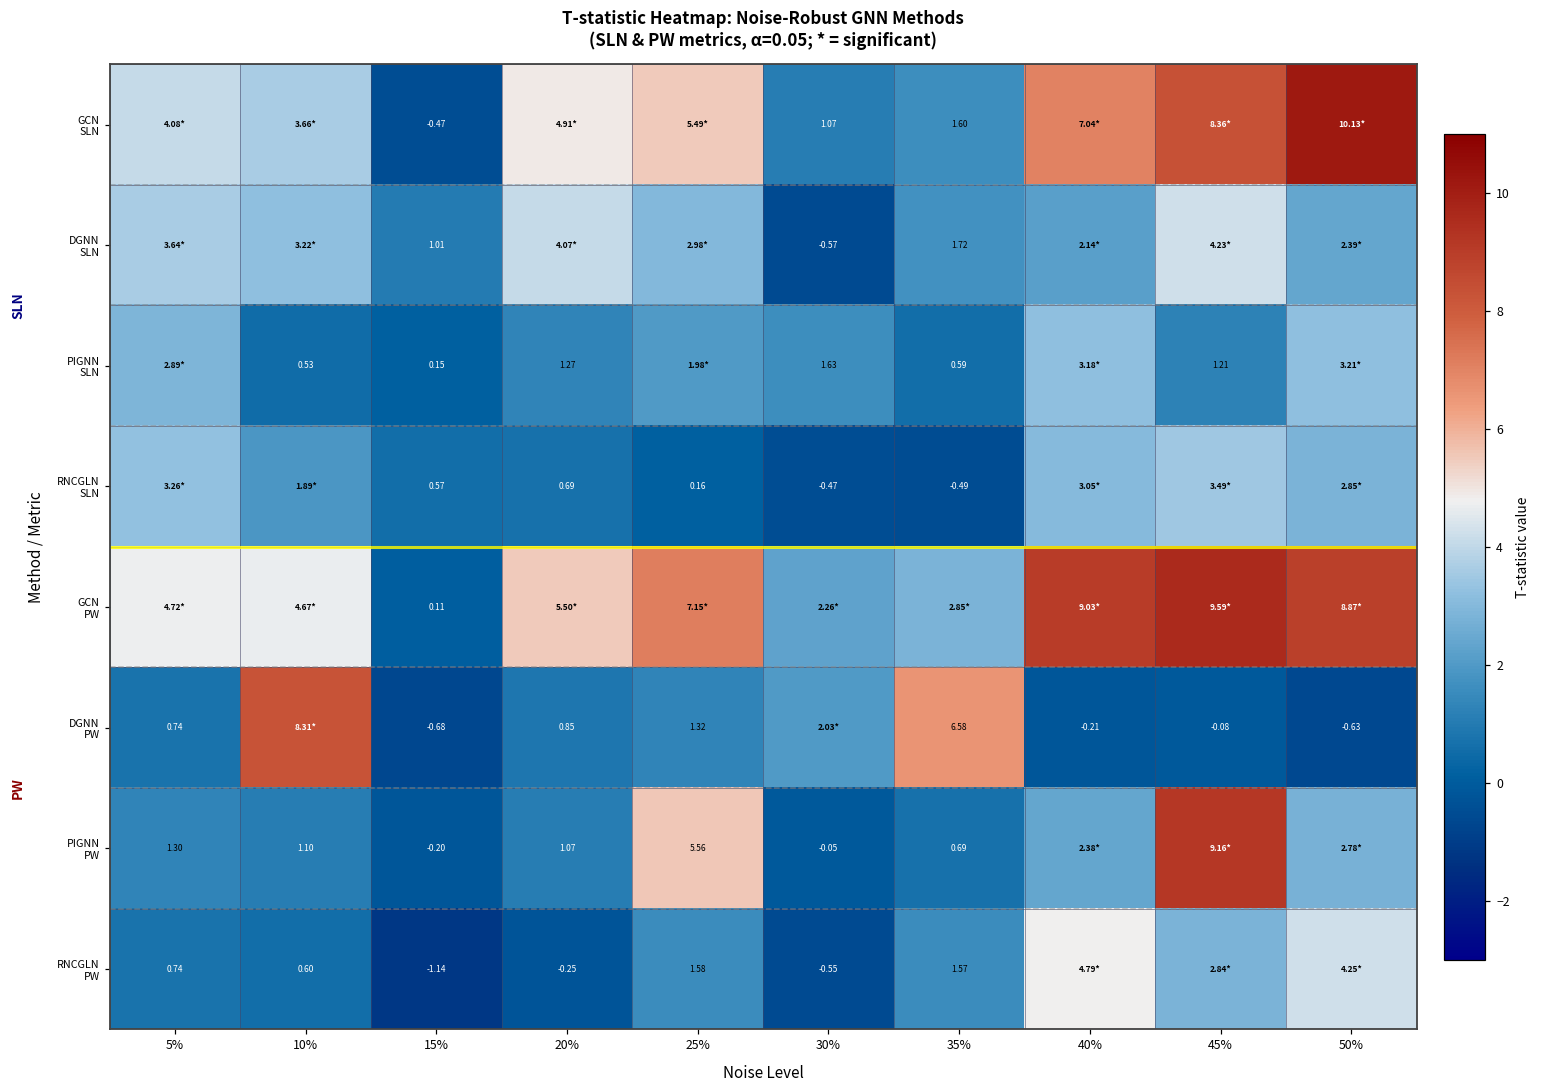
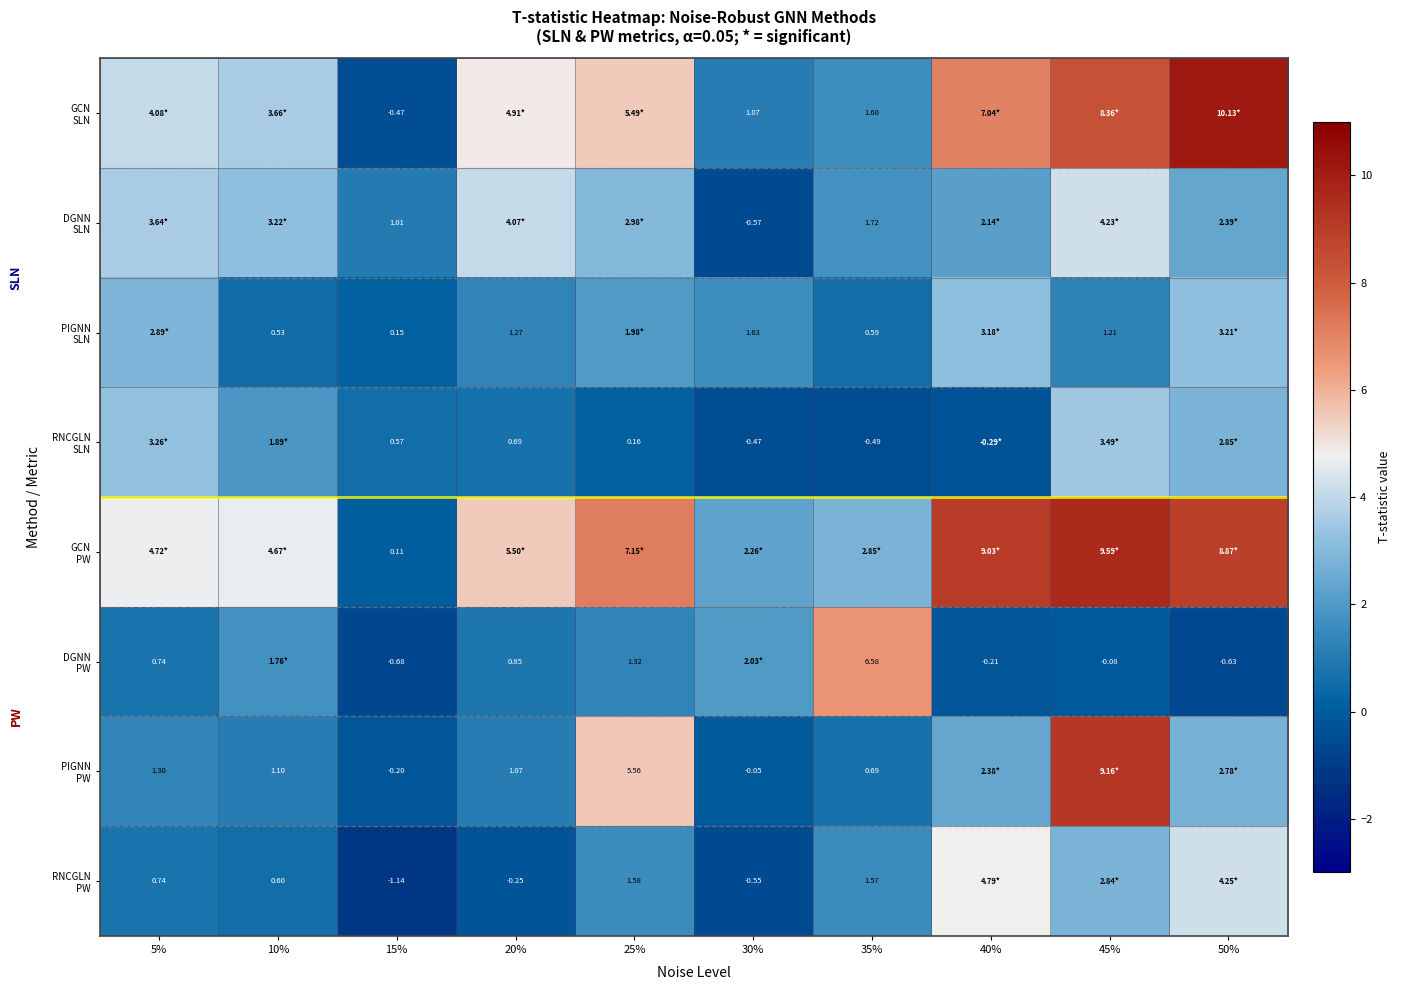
  {
    "GCN SLN": {
      "5%": "4.08*",
      "10%": "3.66*",
      "15%": "-0.47",
      "20%": "4.91*",
      "25%": "5.49*",
      "30%": "1.07",
      "35%": "1.60",
      "40%": "7.04*",
      "45%": "8.36*",
      "50%": "10.13*"
    },
    "DGNN SLN": {
      "5%": "3.64*",
      "10%": "3.22*",
      "15%": "1.01",
      "20%": "4.07*",
      "25%": "2.98*",
      "30%": "-0.57",
      "35%": "1.72",
      "40%": "2.14*",
      "45%": "4.23*",
      "50%": "2.39*"
    },
    "PIGNN SLN": {
      "5%": "2.89*",
      "10%": "0.53",
      "15%": "0.15",
      "20%": "1.27",
      "25%": "1.98*",
      "30%": "1.63",
      "35%": "0.59",
      "40%": "3.18*",
      "45%": "1.21",
      "50%": "3.21*"
    },
    "RNCGLN SLN": {
      "5%": "3.26*",
      "10%": "1.89*",
      "15%": "0.57",
      "20%": "0.69",
      "25%": "0.16",
      "30%": "-0.47",
      "35%": "-0.49",
-     "40%": "3.05*",
+     "40%": "-0.29*",
      "45%": "3.49*",
      "50%": "2.85*"
    },
    "GCN PW": {
      "5%": "4.72*",
      "10%": "4.67*",
      "15%": "0.11",
      "20%": "5.50*",
      "25%": "7.15*",
      "30%": "2.26*",
      "35%": "2.85*",
      "40%": "9.03*",
      "45%": "9.59*",
      "50%": "8.87*"
    },
    "DGNN PW": {
      "5%": "0.74",
-     "10%": "8.31*",
+     "10%": "1.76*",
      "15%": "-0.68",
      "20%": "0.85",
      "25%": "1.32",
      "30%": "2.03*",
      "35%": "6.58",
      "40%": "-0.21",
      "45%": "-0.08",
      "50%": "-0.63"
    },
    "PIGNN PW": {
      "5%": "1.30",
      "10%": "1.10",
      "15%": "-0.20",
      "20%": "1.07",
      "25%": "5.56",
      "30%": "-0.05",
      "35%": "0.69",
      "40%": "2.38*",
      "45%": "9.16*",
      "50%": "2.78*"
    },
    "RNCGLN PW": {
      "5%": "0.74",
      "10%": "0.60",
      "15%": "-1.14",
      "20%": "-0.25",
      "25%": "1.58",
      "30%": "-0.55",
      "35%": "1.57",
      "40%": "4.79*",
      "45%": "2.84*",
      "50%": "4.25*"
    }
  }
